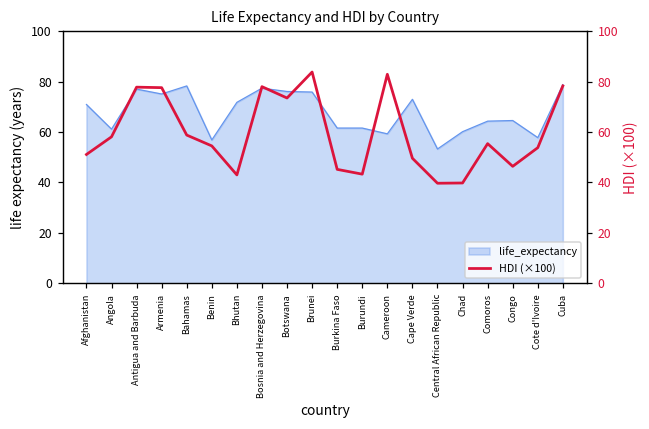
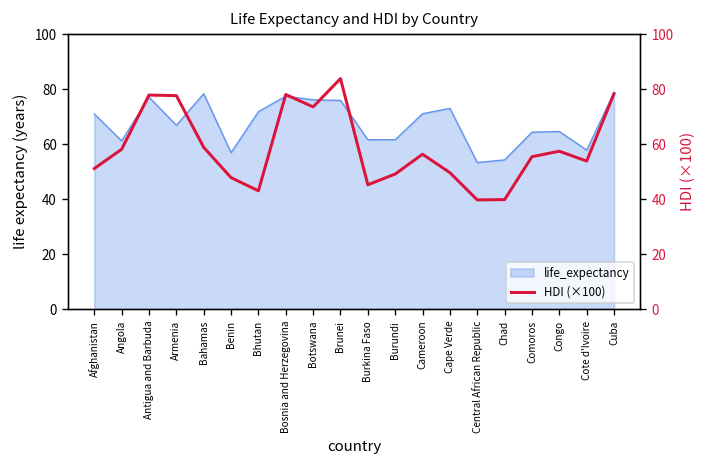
  {
    "life_expectancy": {
      "Afghanistan": 71,
      "Angola": 61,
      "Antigua and Barbuda": 77,
-     "Armenia": 75,
+     "Armenia": 67,
      "Bahamas": 78,
      "Benin": 57,
      "Bhutan": 72,
      "Bosnia and Herzegovina": 77,
      "Botswana": 76,
      "Brunei": 76,
      "Burkina Faso": 62,
      "Burundi": 62,
-     "Cameroon": 59,
+     "Cameroon": 71,
      "Cape Verde": 73,
      "Central African Republic": 53,
-     "Chad": 60,
+     "Chad": 54,
      "Comoros": 64,
      "Congo": 65,
      "Cote d'Ivoire": 58,
      "Cuba": 79
    },
    "HDI (×100)": {
      "Afghanistan": 51,
      "Angola": 58,
      "Antigua and Barbuda": 78,
      "Armenia": 78,
      "Bahamas": 59,
-     "Benin": 55,
+     "Benin": 48,
      "Bhutan": 43,
      "Bosnia and Herzegovina": 78,
      "Botswana": 74,
      "Brunei": 84,
      "Burkina Faso": 45,
-     "Burundi": 43,
-     "Cameroon": 83,
+     "Burundi": 49,
+     "Cameroon": 56,
      "Cape Verde": 50,
      "Central African Republic": 40,
      "Chad": 40,
      "Comoros": 55,
-     "Congo": 46,
+     "Congo": 57,
      "Cote d'Ivoire": 54,
      "Cuba": 78
    }
  }
